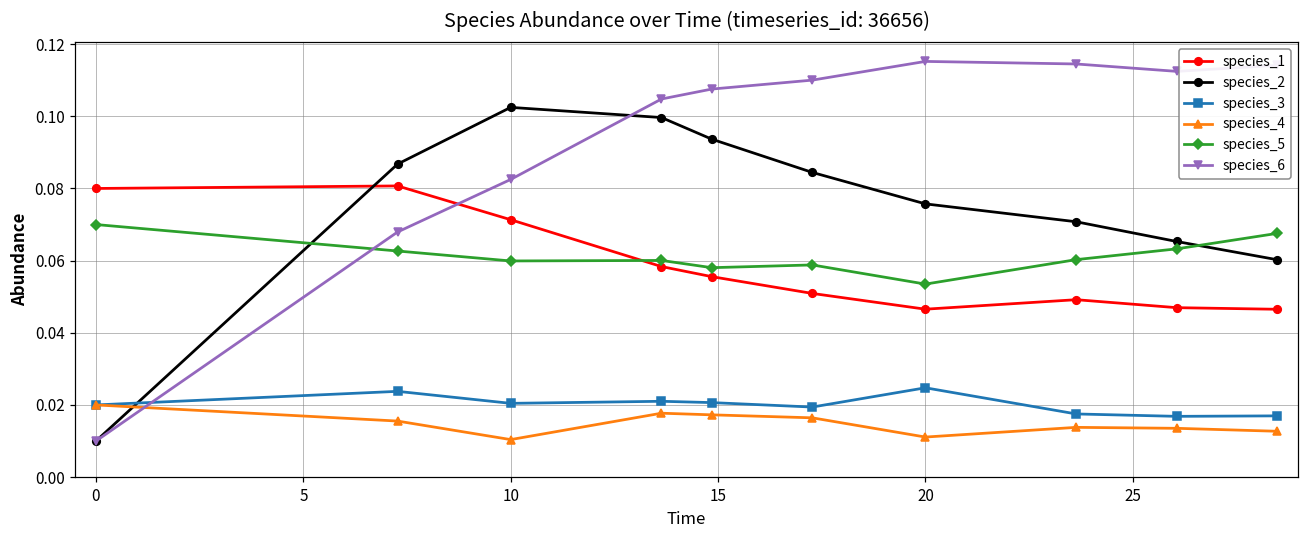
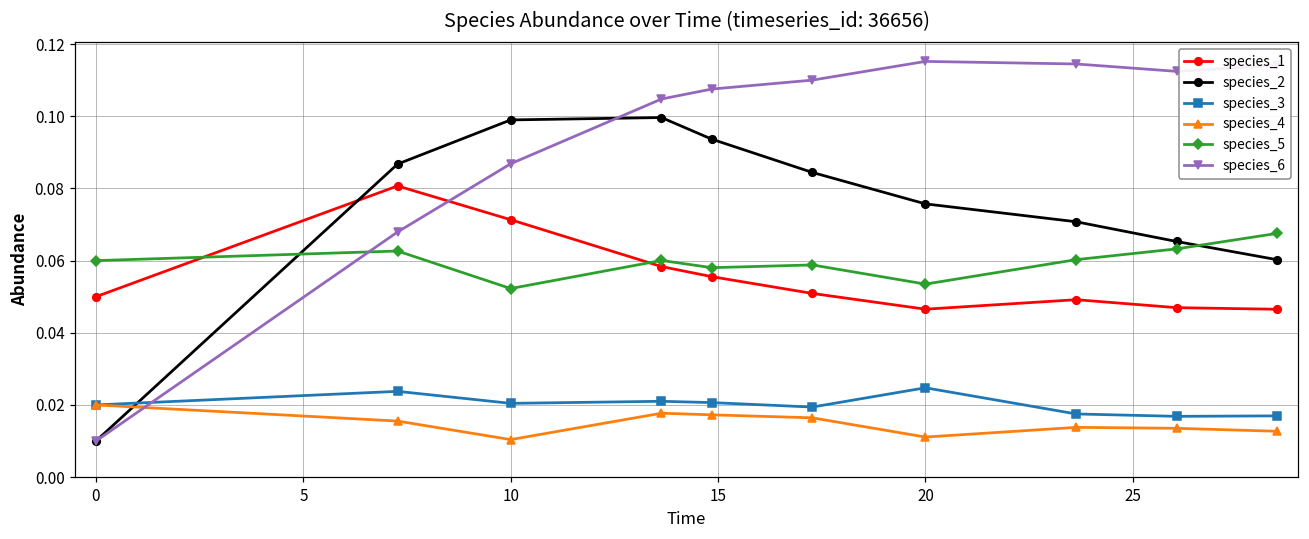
  {
    "species_1": {
-     "0": 0.08,
+     "0": 0.05,
      "10": 0.071,
      "20": 0.047
    },
    "species_2": {
-     "10": 0.102,
+     "10": 0.099,
      "20": 0.076
    },
    "species_3": {
      "10": 0.020,
      "20": 0.025
    },
    "species_4": {
      "10": 0.010,
      "20": 0.011
    },
    "species_5": {
-     "0": 0.07,
-     "10": 0.060,
+     "0": 0.06,
+     "10": 0.052,
      "20": 0.053
    },
    "species_6": {
-     "10": 0.083,
+     "10": 0.087,
      "20": 0.115
    }
  }
